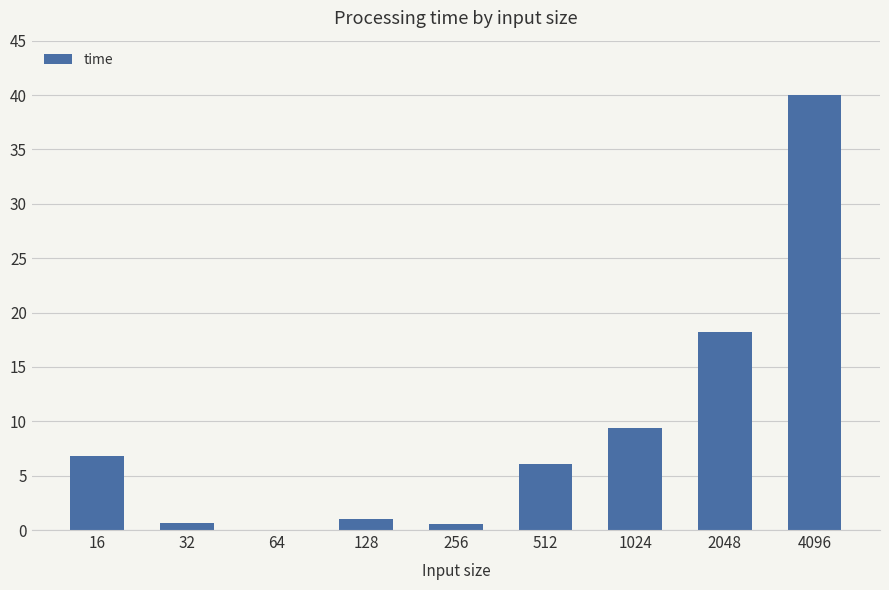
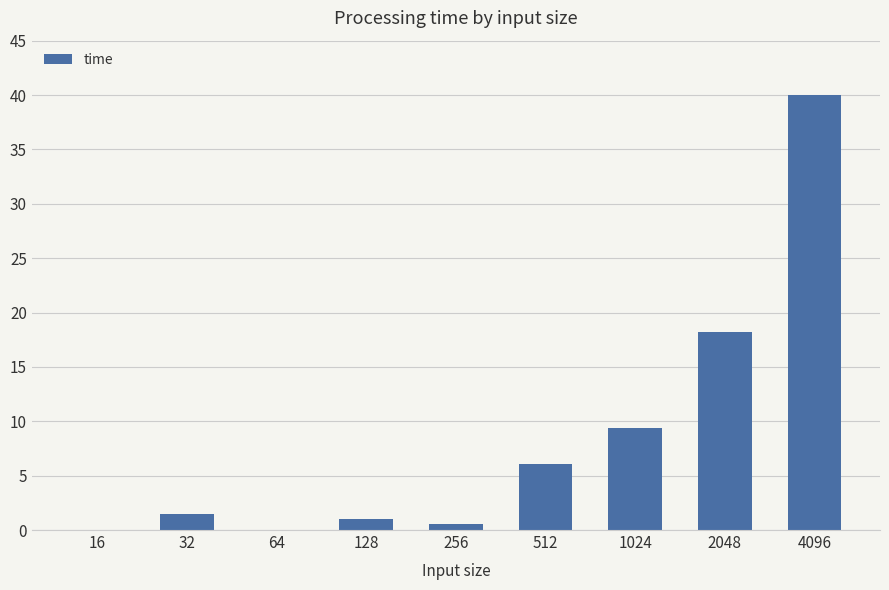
  {
-   "16": 6.8,
-   "32": 0.7,
+   "16": 0.0,
+   "32": 1.5,
    "64": 0.0,
    "128": 1.0,
    "256": 0.5,
    "512": 6.1,
    "1024": 9.4,
    "2048": 18.2,
    "4096": 40.0
  }
